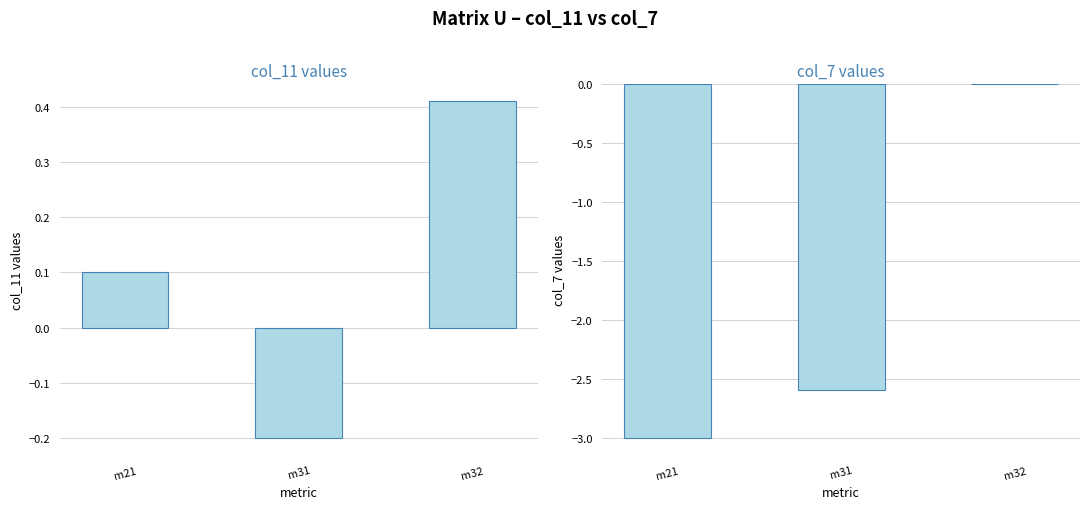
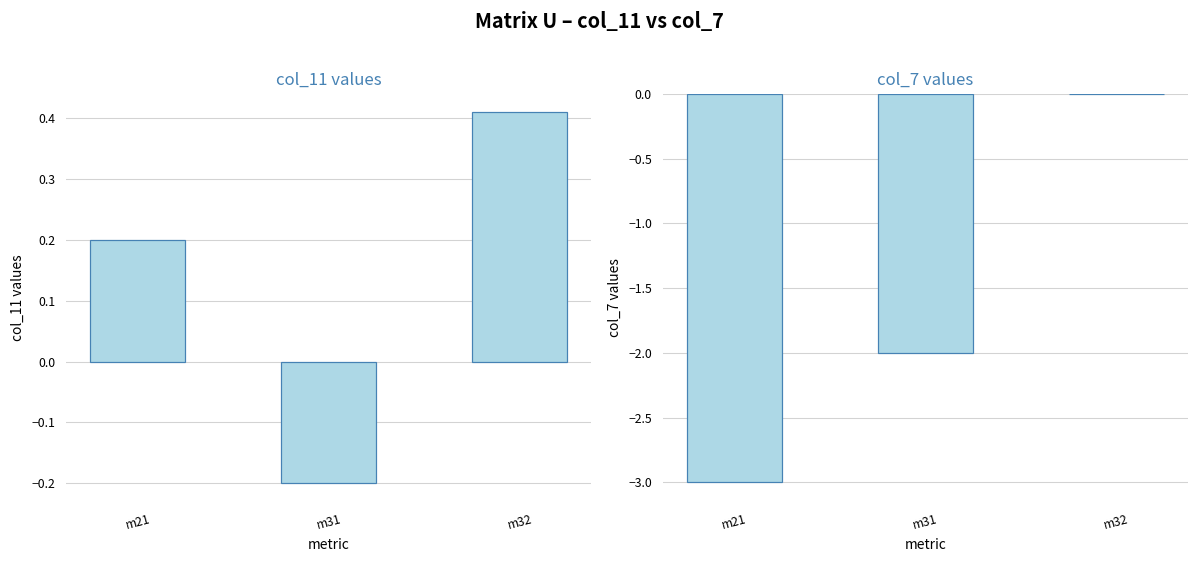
  {
    "col_11 values": {
-     "m21": 0.1,
+     "m21": 0.2,
      "m31": -0.2,
      "m32": 0.41
    },
    "col_7 values": {
      "m21": -3.0,
-     "m31": -2.6,
+     "m31": -2.0,
      "m32": 0.0
    }
  }
